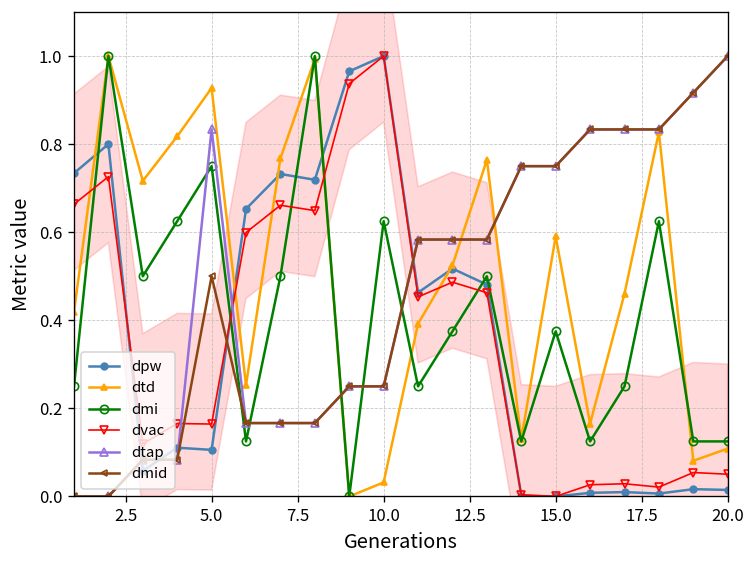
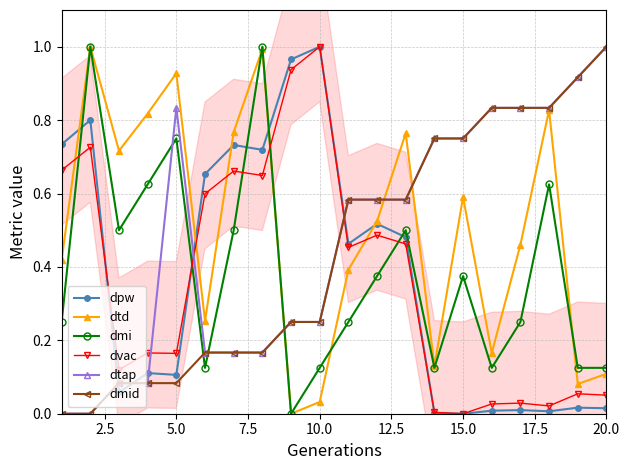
  {
    "dpw": {
      "5.0": 0.11,
      "20.0": 0.01
    },
    "dtd": {
      "5.0": 0.93,
      "10.0": 0.03,
      "15.0": 0.59,
      "20.0": 0.11
    },
    "dmi": {
      "5.0": 0.75,
-     "10.0": 0.63,
+     "10.0": 0.13,
      "15.0": 0.38,
      "20.0": 0.13
    },
    "dtap": {
      "5.0": 0.83
    },
    "dmid": {
-     "5.0": 0.50
+     "5.0": 0.08
    }
  }
